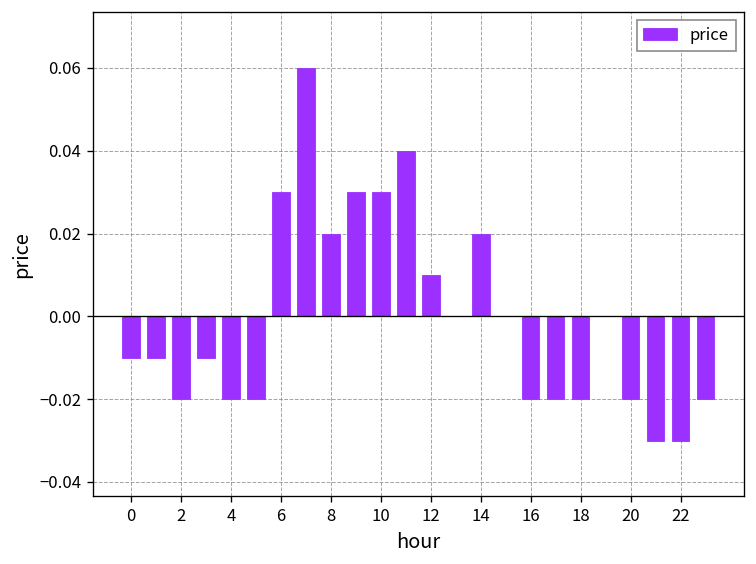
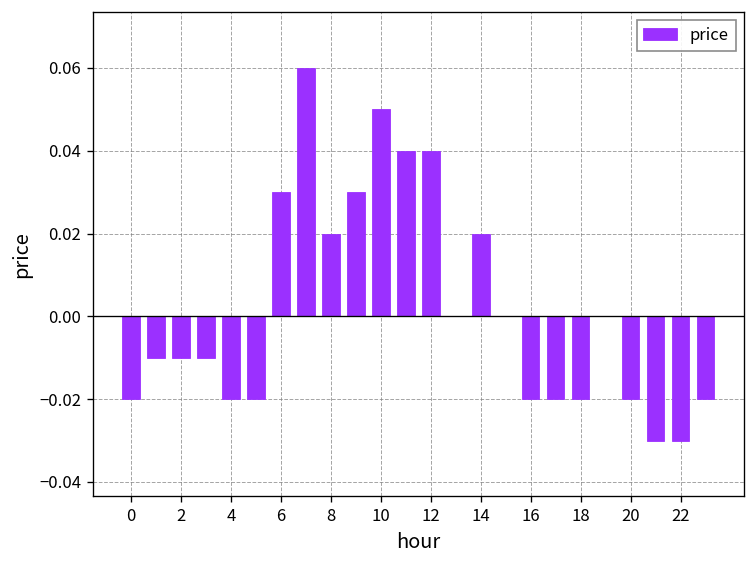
  {
-   "0": -0.01,
-   "2": -0.02,
+   "0": -0.02,
+   "2": -0.01,
    "4": -0.02,
    "6": 0.03,
    "8": 0.02,
-   "10": 0.03,
-   "12": 0.01,
+   "10": 0.05,
+   "12": 0.04,
    "14": 0.02,
    "16": -0.02,
    "18": -0.02,
    "20": -0.02,
    "22": -0.03
  }
